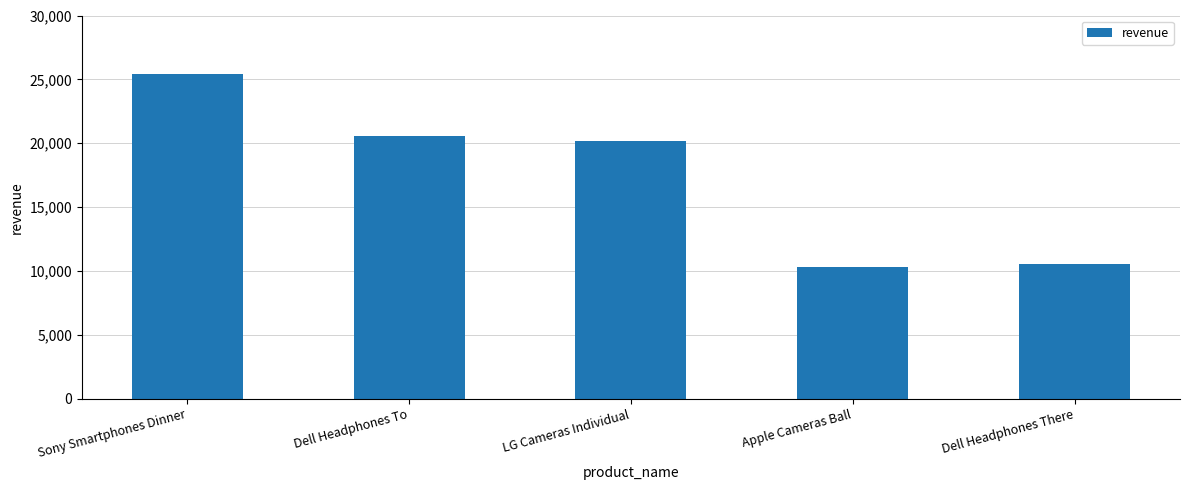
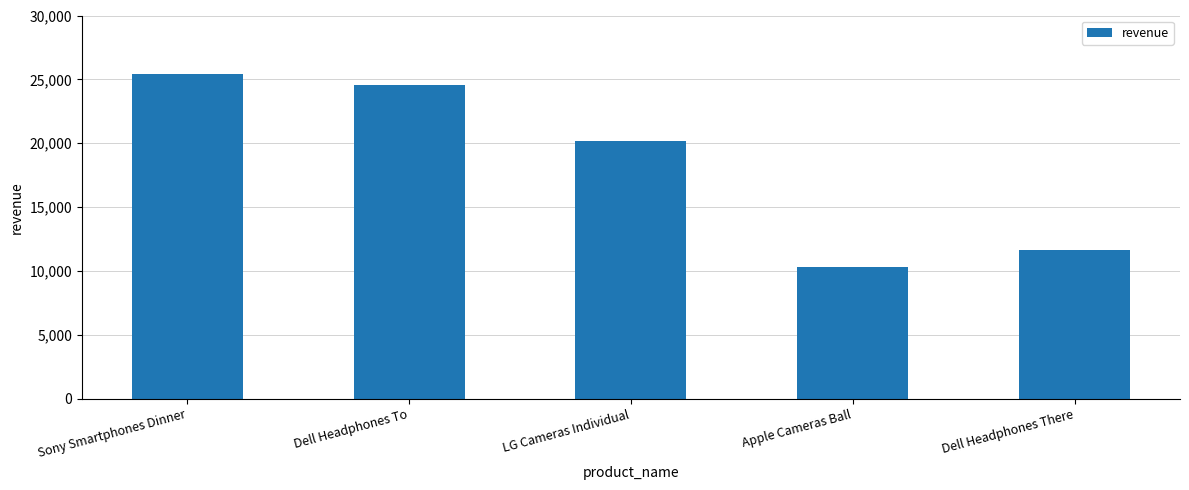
  {
    "Sony Smartphones Dinner": "25,400",
-   "Dell Headphones To": "20,600",
+   "Dell Headphones To": "24,600",
    "LG Cameras Individual": "20,200",
    "Apple Cameras Ball": "10,300",
-   "Dell Headphones There": "10,500"
+   "Dell Headphones There": "11,600"
  }
